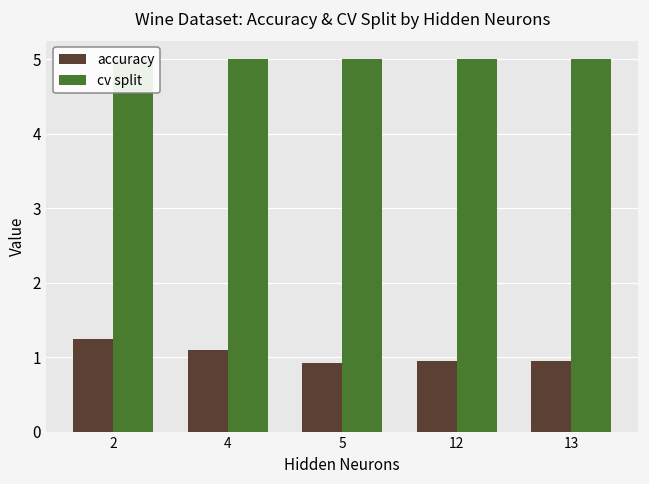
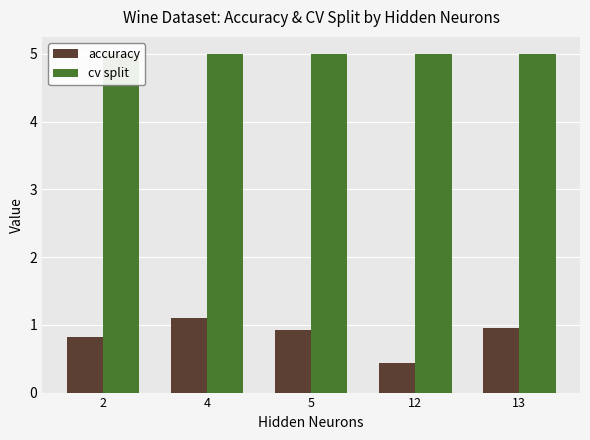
  {
    "accuracy": {
-     "2": 1.2,
+     "2": 0.8,
      "4": 1.1,
      "5": 0.9,
-     "12": 0.9,
+     "12": 0.4,
      "13": 1.0
    },
    "cv split": {
      "4": 5.0,
      "5": 5.0,
      "12": 5.0,
      "13": 5.0
    }
  }
